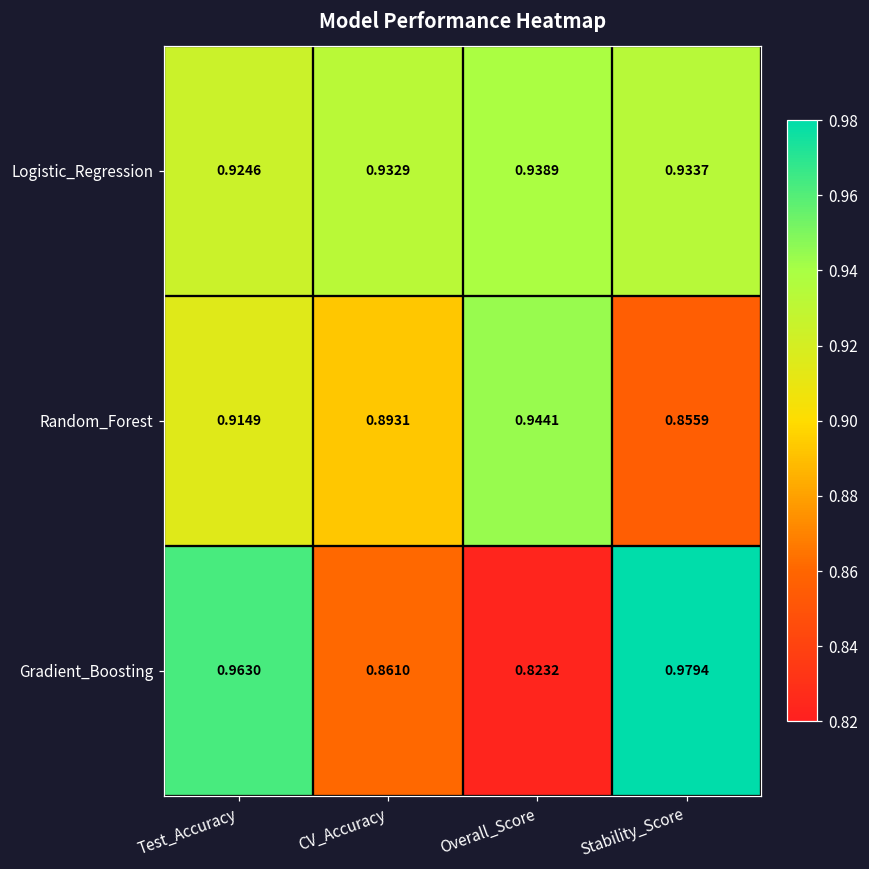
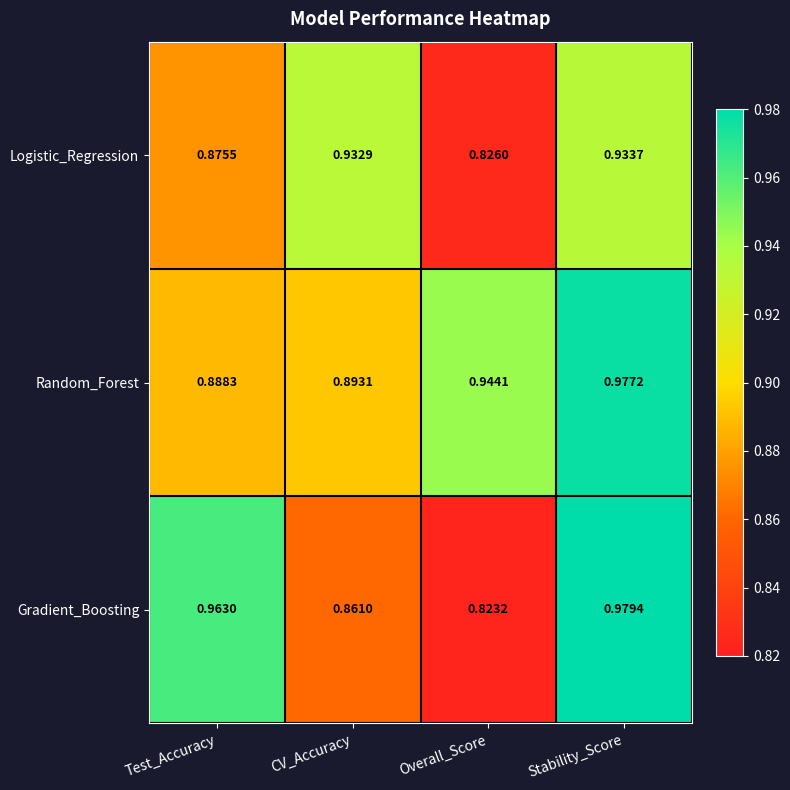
  {
    "Logistic_Regression": {
-     "Test_Accuracy": 0.9246,
+     "Test_Accuracy": 0.8755,
      "CV_Accuracy": 0.9329,
-     "Overall_Score": 0.9389,
+     "Overall_Score": 0.8260,
      "Stability_Score": 0.9337
    },
    "Random_Forest": {
-     "Test_Accuracy": 0.9149,
+     "Test_Accuracy": 0.8883,
      "CV_Accuracy": 0.8931,
      "Overall_Score": 0.9441,
-     "Stability_Score": 0.8559
+     "Stability_Score": 0.9772
    },
    "Gradient_Boosting": {
      "Test_Accuracy": 0.9630,
      "CV_Accuracy": 0.8610,
      "Overall_Score": 0.8232,
      "Stability_Score": 0.9794
    }
  }
